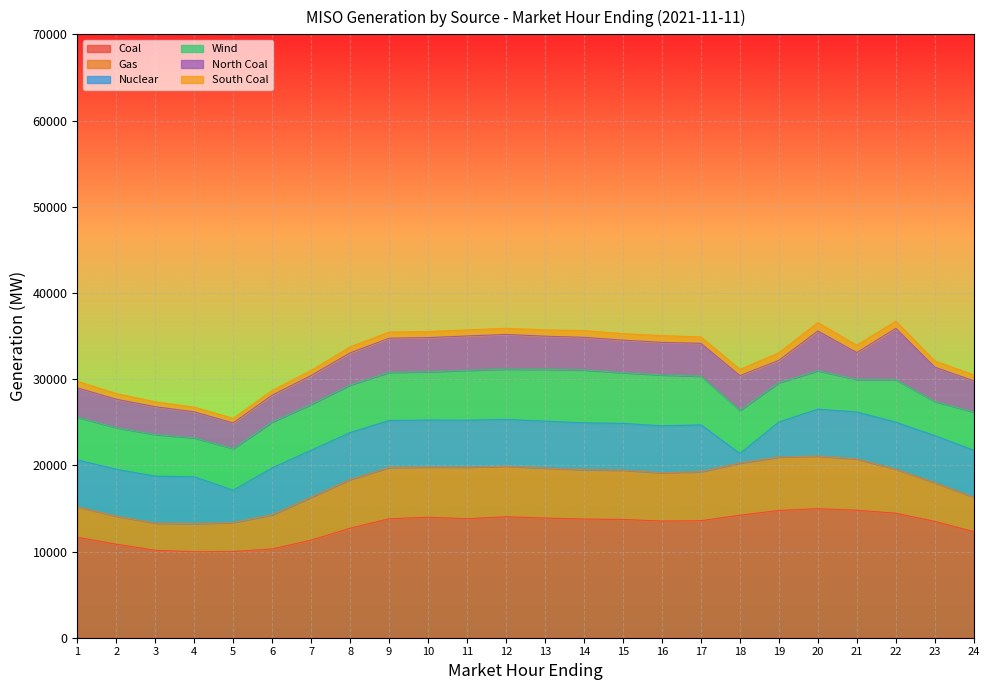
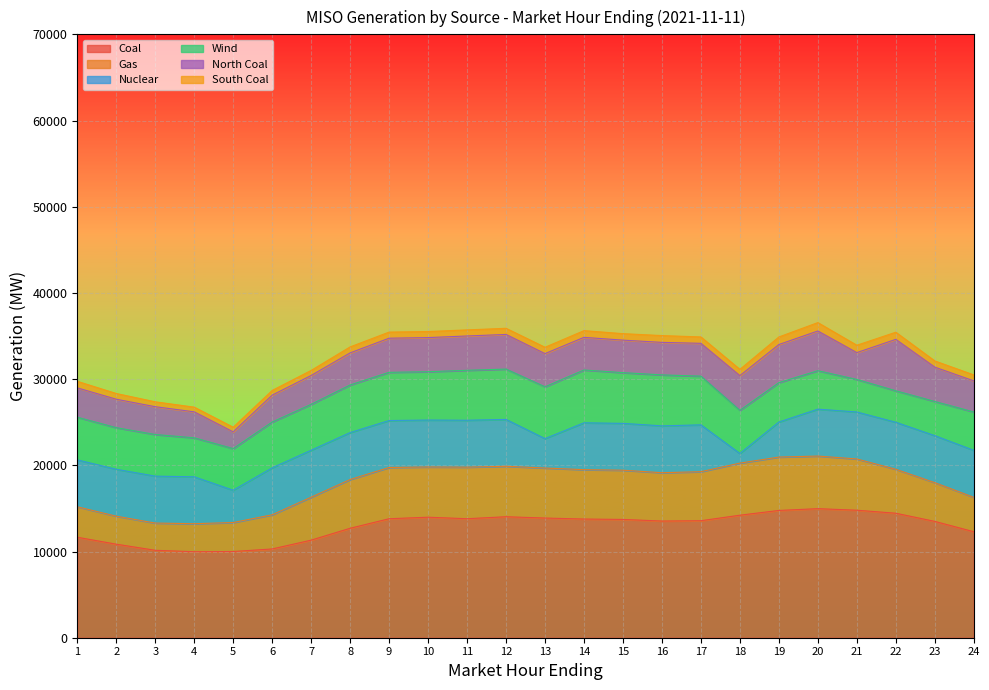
  {
    "Nuclear": {
      "1": 5000,
      "2": 5000,
      "3": 5000,
      "4": 5000,
      "5": 4000,
      "6": 5000,
      "7": 5000,
      "8": 5000,
      "9": 5000,
      "10": 5000,
      "11": 5000,
      "12": 5000,
-     "13": 5000,
+     "13": 3000,
      "14": 5000,
      "15": 5000,
      "16": 5000,
      "17": 5000,
      "18": 1000,
      "19": 4000,
      "20": 5000,
      "21": 5000,
      "22": 5000,
      "23": 5000,
      "24": 5000
    },
    "Wind": {
      "1": 5000,
      "2": 5000,
      "3": 5000,
      "4": 5000,
      "5": 5000,
      "6": 5000,
      "7": 5000,
      "8": 6000,
      "9": 6000,
      "10": 6000,
      "11": 6000,
      "12": 6000,
      "13": 6000,
      "14": 6000,
      "15": 6000,
      "16": 6000,
      "17": 6000,
      "18": 5000,
      "19": 5000,
      "20": 4000,
      "21": 4000,
-     "22": 5000,
+     "22": 4000,
      "23": 4000,
      "24": 4000
    },
    "North Coal": {
      "1": 3000,
      "2": 3000,
      "3": 3000,
      "4": 3000,
-     "5": 3000,
+     "5": 2000,
      "6": 3000,
      "7": 3000,
      "8": 4000,
      "9": 4000,
      "10": 4000,
      "11": 4000,
      "12": 4000,
      "13": 4000,
      "14": 4000,
      "15": 4000,
      "16": 4000,
      "17": 4000,
      "18": 4000,
-     "19": 3000,
+     "19": 4000,
      "20": 5000,
      "21": 3000,
      "22": 6000,
      "23": 4000,
      "24": 4000
    }
  }
